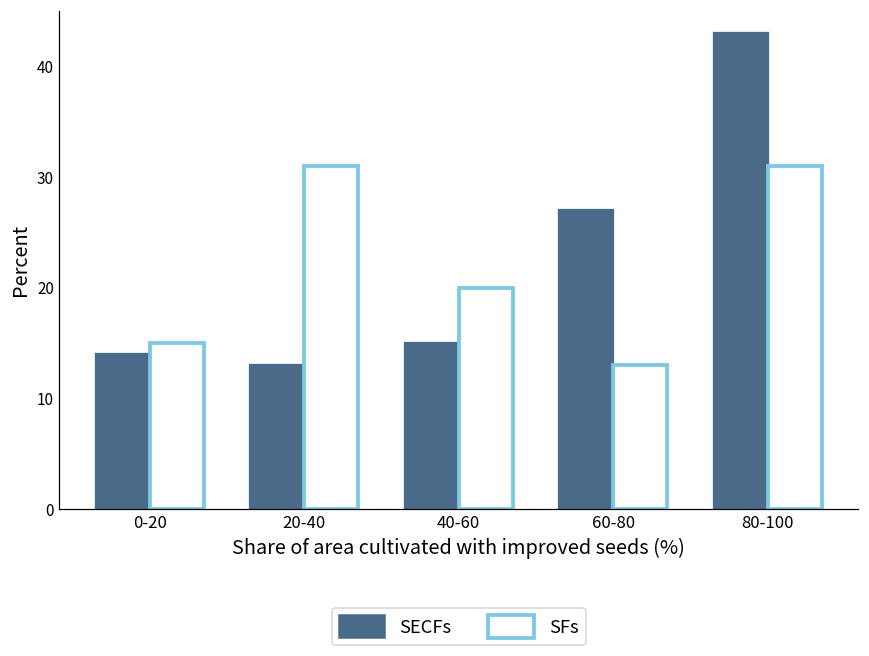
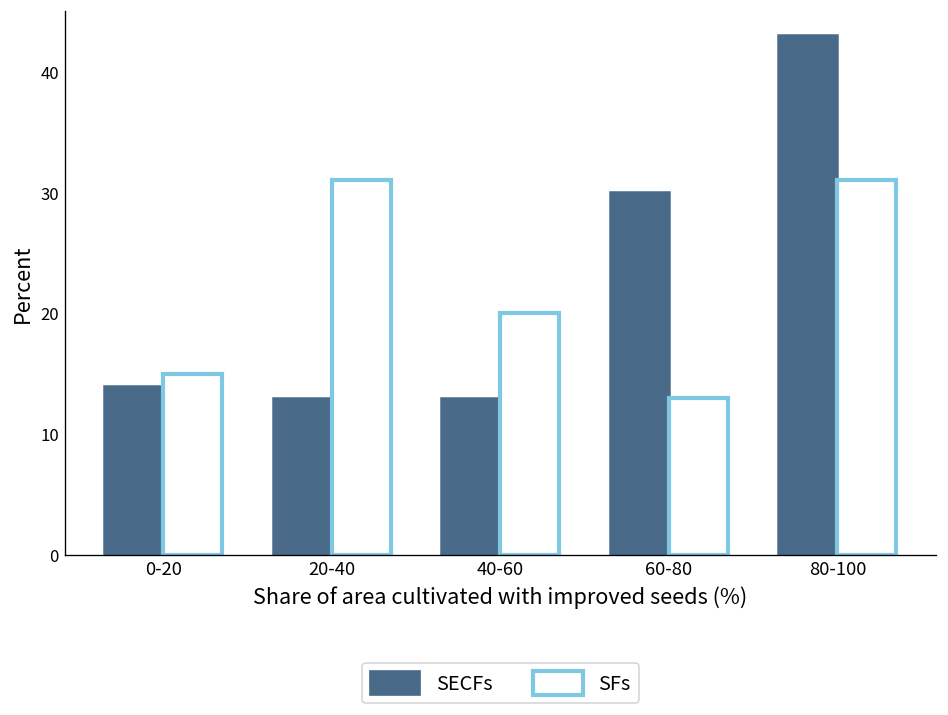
  {
    "SECFs": {
      "0-20": 14,
      "20-40": 13,
-     "40-60": 15,
-     "60-80": 27,
+     "40-60": 13,
+     "60-80": 30,
      "80-100": 43
    },
    "SFs": {
      "0-20": 15,
      "20-40": 31,
      "40-60": 20,
      "60-80": 13,
      "80-100": 31
    }
  }
